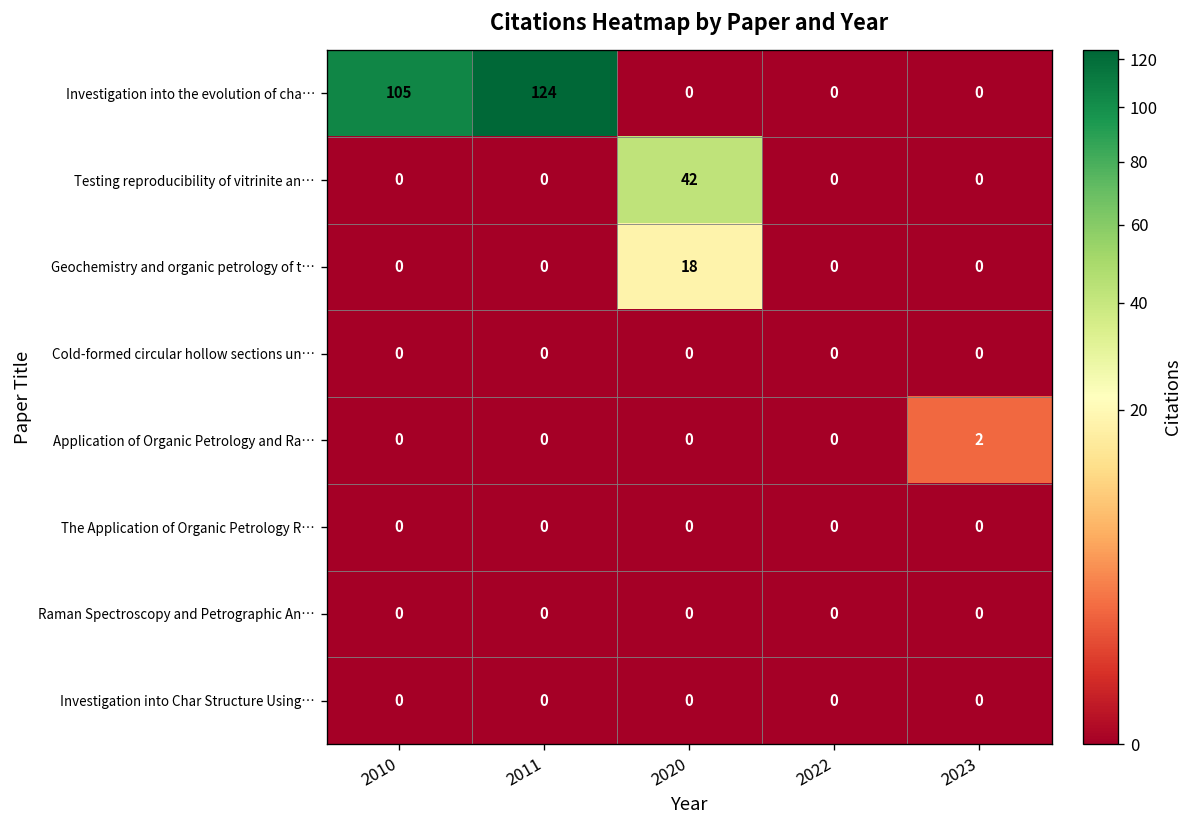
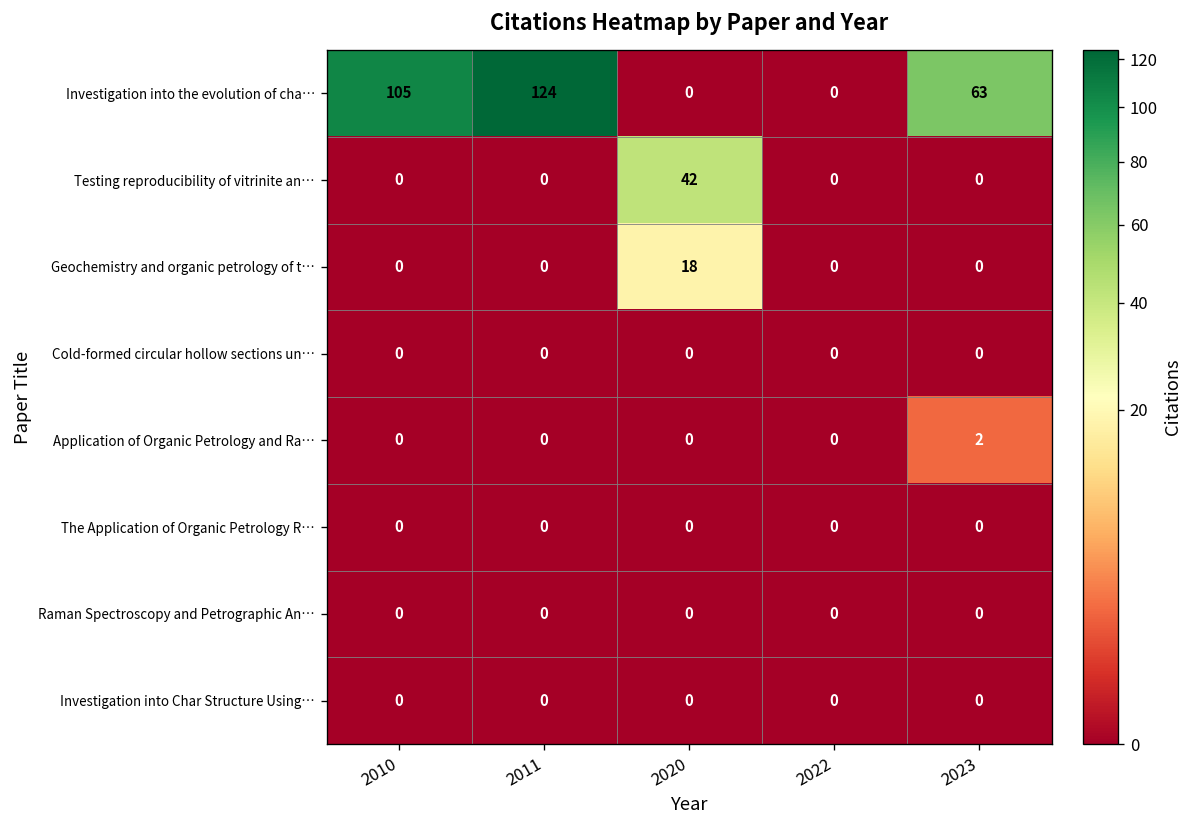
  {
    "Investigation into the evolution of cha…": {
      "2010": 105,
      "2011": 124,
      "2020": 0,
      "2022": 0,
-     "2023": 0
+     "2023": 63
    },
    "Testing reproducibility of vitrinite an…": {
      "2010": 0,
      "2011": 0,
      "2020": 42,
      "2022": 0,
      "2023": 0
    },
    "Geochemistry and organic petrology of t…": {
      "2010": 0,
      "2011": 0,
      "2020": 18,
      "2022": 0,
      "2023": 0
    },
    "Cold-formed circular hollow sections un…": {
      "2010": 0,
      "2011": 0,
      "2020": 0,
      "2022": 0,
      "2023": 0
    },
    "Application of Organic Petrology and Ra…": {
      "2010": 0,
      "2011": 0,
      "2020": 0,
      "2022": 0,
      "2023": 2
    },
    "The Application of Organic Petrology R…": {
      "2010": 0,
      "2011": 0,
      "2020": 0,
      "2022": 0,
      "2023": 0
    },
    "Raman Spectroscopy and Petrographic An…": {
      "2010": 0,
      "2011": 0,
      "2020": 0,
      "2022": 0,
      "2023": 0
    },
    "Investigation into Char Structure Using…": {
      "2010": 0,
      "2011": 0,
      "2020": 0,
      "2022": 0,
      "2023": 0
    }
  }
